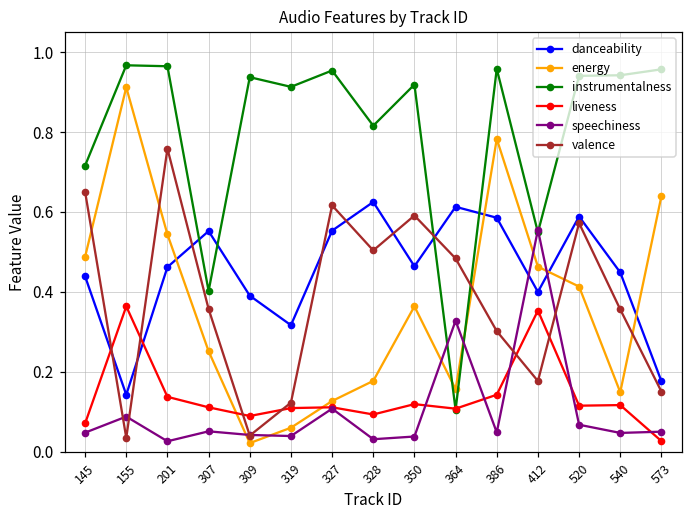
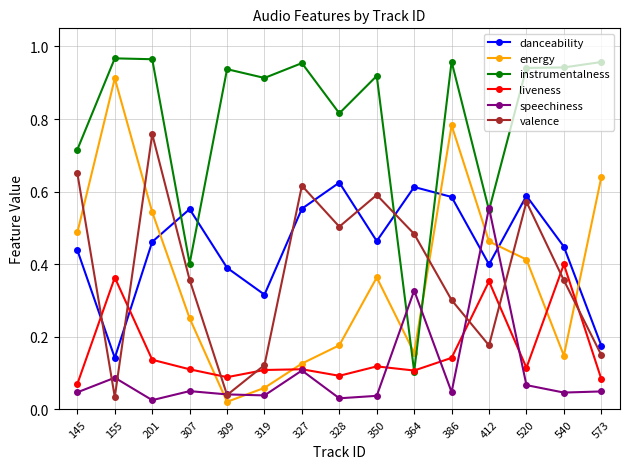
  {
    "danceability": {
      "145": 0.44,
      "155": 0.14,
      "201": 0.46,
      "307": 0.55,
      "309": 0.39,
      "319": 0.32,
      "327": 0.55,
      "328": 0.63,
      "350": 0.46,
      "364": 0.61,
      "386": 0.59,
      "412": 0.40,
      "520": 0.59,
      "540": 0.45,
      "573": 0.18
    },
    "energy": {
      "145": 0.49,
      "155": 0.91,
      "201": 0.54,
      "307": 0.25,
      "309": 0.02,
      "319": 0.06,
      "327": 0.13,
      "328": 0.18,
      "350": 0.36,
      "364": 0.16,
      "386": 0.78,
      "412": 0.46,
      "520": 0.41,
      "540": 0.15,
      "573": 0.64
    },
    "instrumentalness": {
      "145": 0.72,
      "155": 0.97,
      "201": 0.96,
      "307": 0.40,
      "309": 0.94,
      "319": 0.91,
      "327": 0.95,
      "328": 0.82,
      "350": 0.92,
      "386": 0.96
    },
    "liveness": {
      "145": 0.07,
      "155": 0.36,
      "201": 0.14,
      "307": 0.11,
      "309": 0.09,
      "319": 0.11,
      "328": 0.09,
      "350": 0.12,
      "386": 0.14,
      "412": 0.35,
      "520": 0.11,
-     "540": 0.12,
-     "573": 0.03
+     "540": 0.40,
+     "573": 0.08
    },
    "speechiness": {
      "145": 0.05,
      "155": 0.09,
      "201": 0.03,
      "307": 0.05,
      "319": 0.04,
      "328": 0.03,
      "350": 0.04,
      "364": 0.33,
      "386": 0.05,
      "520": 0.07,
      "540": 0.05,
      "573": 0.05
    },
    "valence": {
      "145": 0.65,
      "155": 0.03,
      "201": 0.76,
      "307": 0.36,
      "319": 0.12,
      "327": 0.62,
      "328": 0.50,
      "350": 0.59,
      "364": 0.48,
      "386": 0.30,
      "412": 0.18,
      "520": 0.57,
      "540": 0.36,
      "573": 0.15
    }
  }
